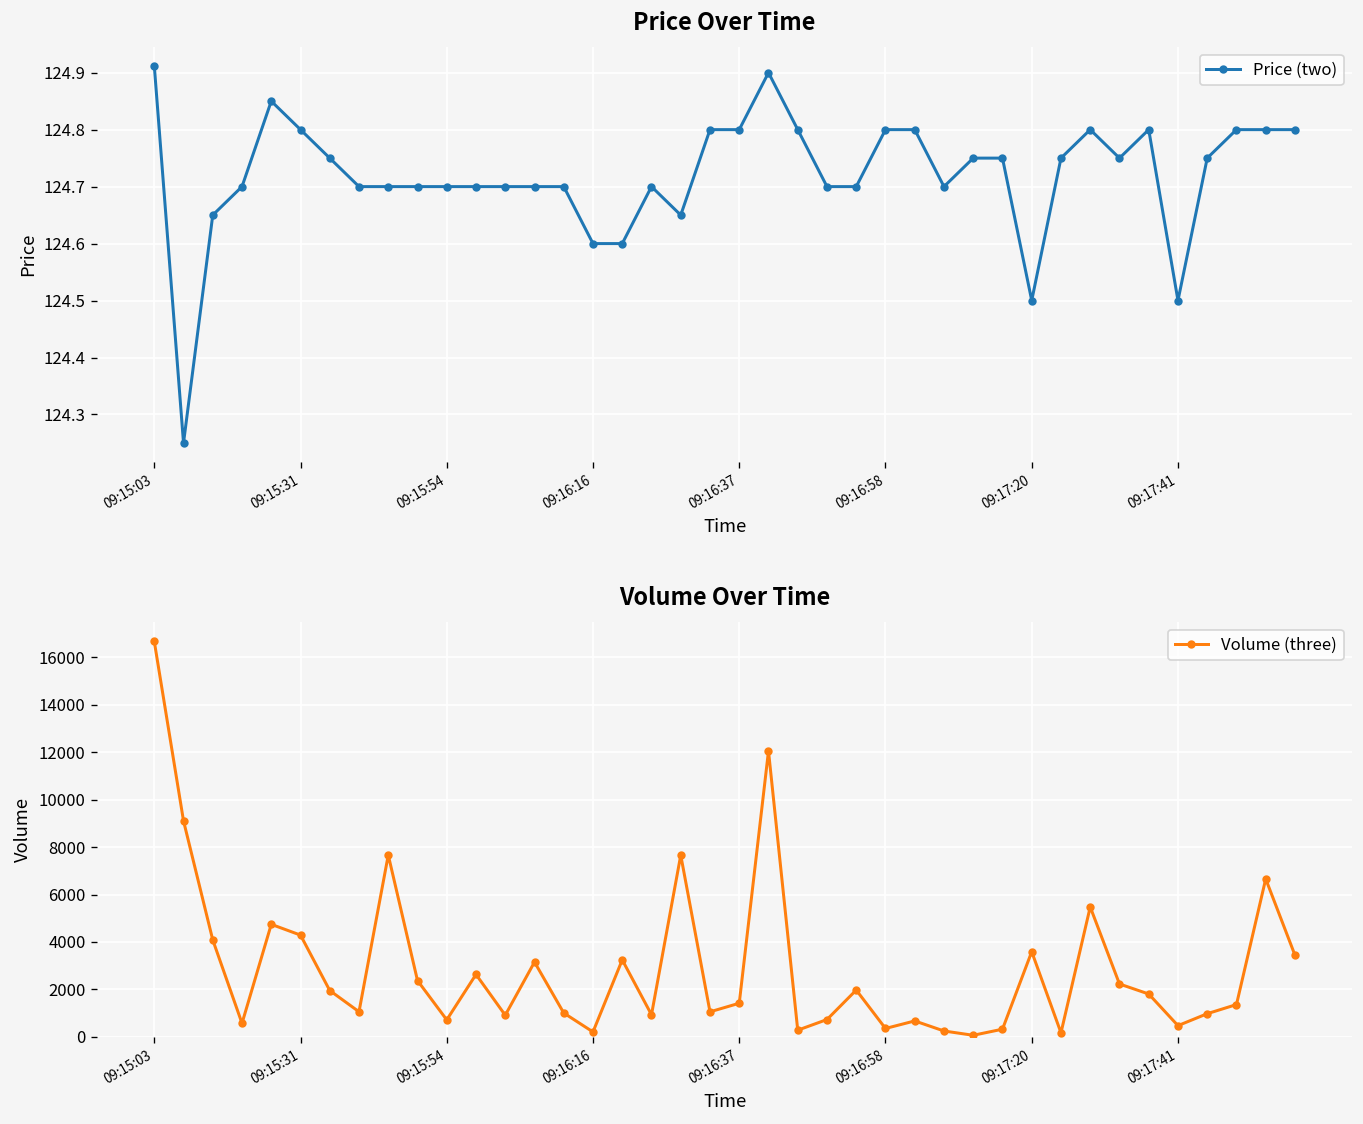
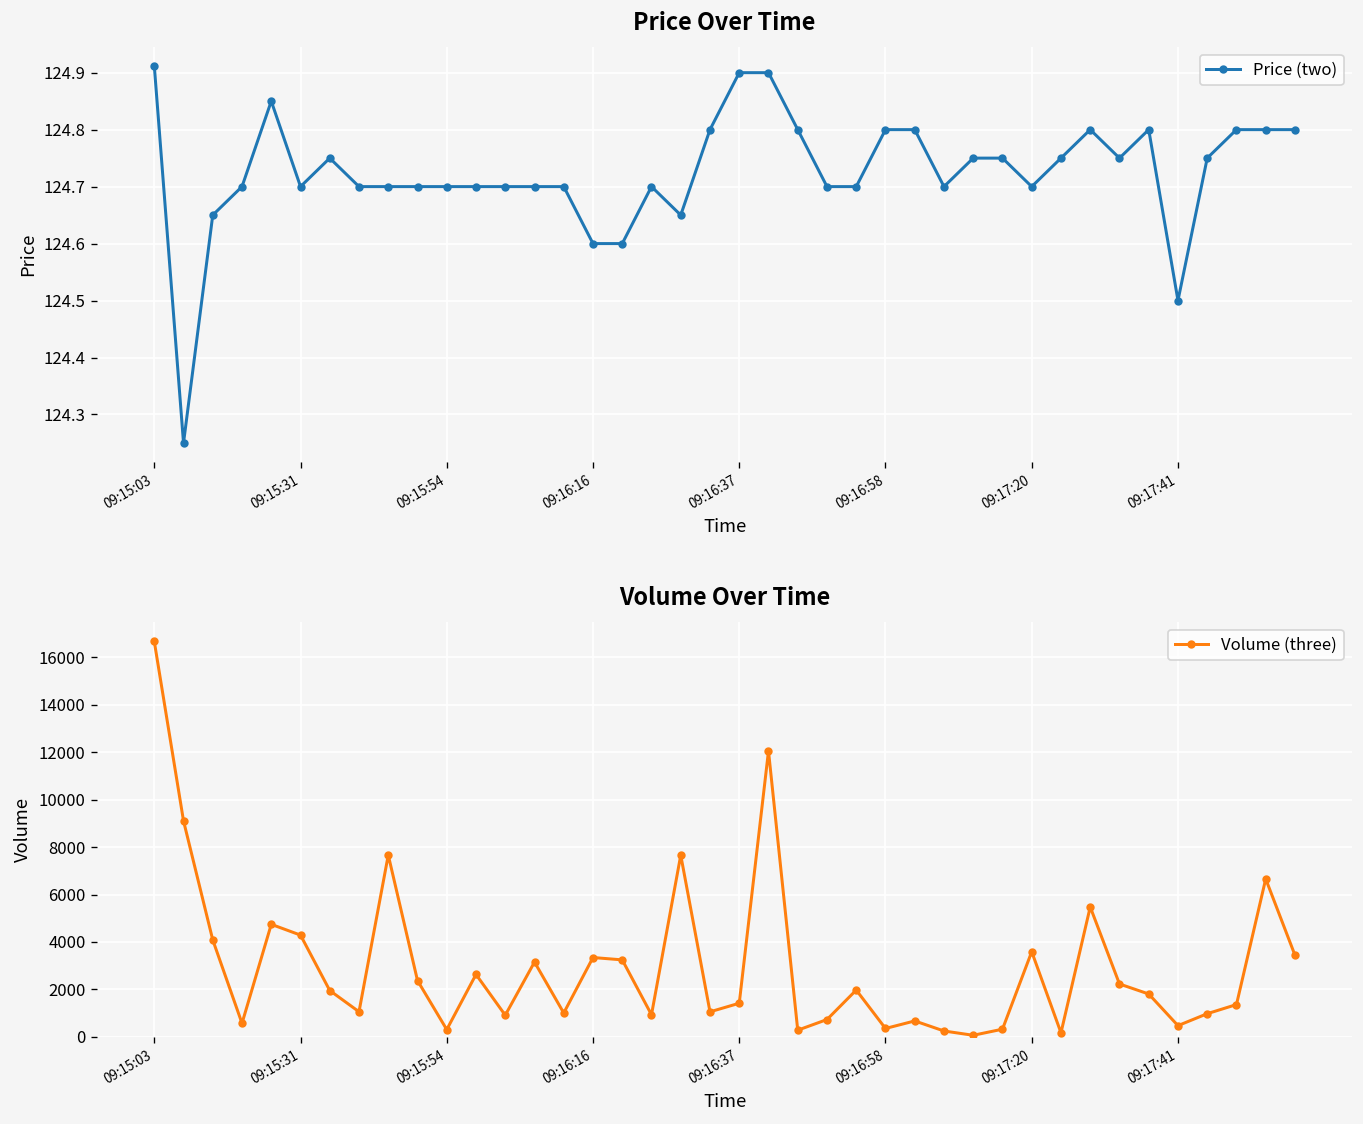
  {
    "Price Over Time": {
      "09:15:03": 124.91,
-     "09:15:31": 124.8,
+     "09:15:31": 124.7,
      "09:15:54": 124.7,
      "09:16:16": 124.6,
-     "09:16:37": 124.8,
+     "09:16:37": 124.9,
      "09:16:58": 124.8,
-     "09:17:20": 124.5,
+     "09:17:20": 124.7,
      "09:17:41": 124.5
    },
    "Volume Over Time": {
      "09:15:03": 16700,
      "09:15:31": 4300,
-     "09:15:54": 700,
-     "09:16:16": 200,
+     "09:15:54": 300,
+     "09:16:16": 3300,
      "09:16:37": 1400,
      "09:16:58": 400,
      "09:17:20": 3600,
      "09:17:41": 500
    }
  }
